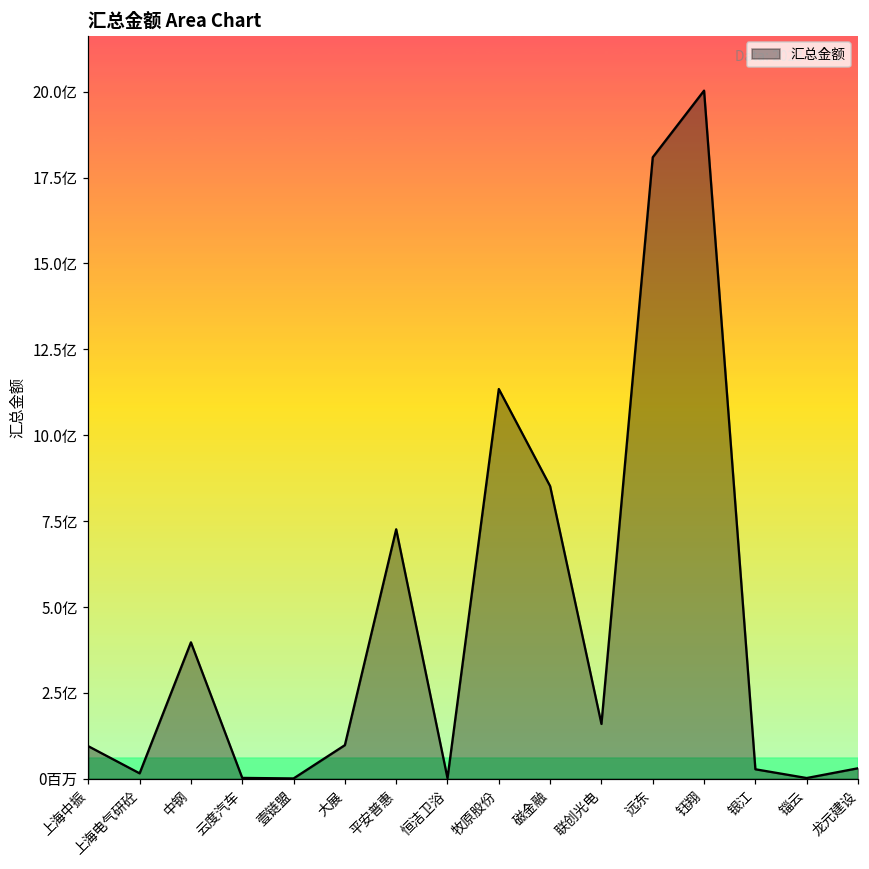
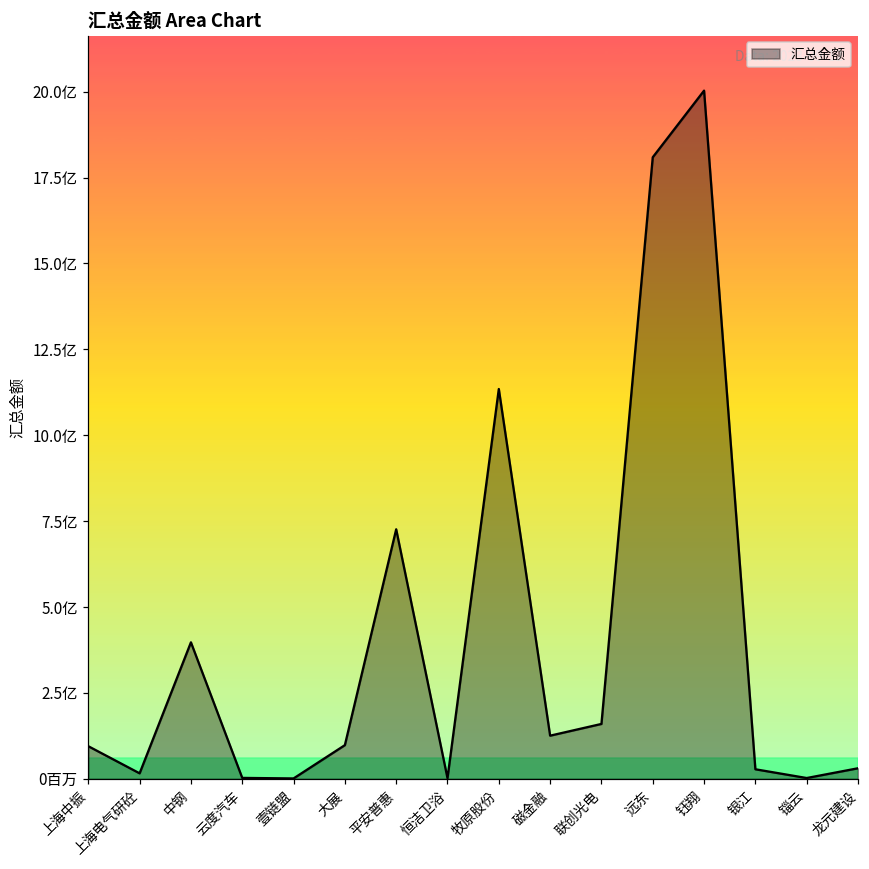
  {
    "上海中振": "1.0亿",
    "中钢": "4.0亿",
    "大展": "1.0亿",
    "平安普惠": "7.3亿",
    "牧原股份": "11.3亿",
-   "磁金融": "8.5亿",
+   "磁金融": "1.3亿",
    "联创光电": "1.6亿",
    "远东": "18.1亿",
    "钰翔": "20.0亿"
  }
